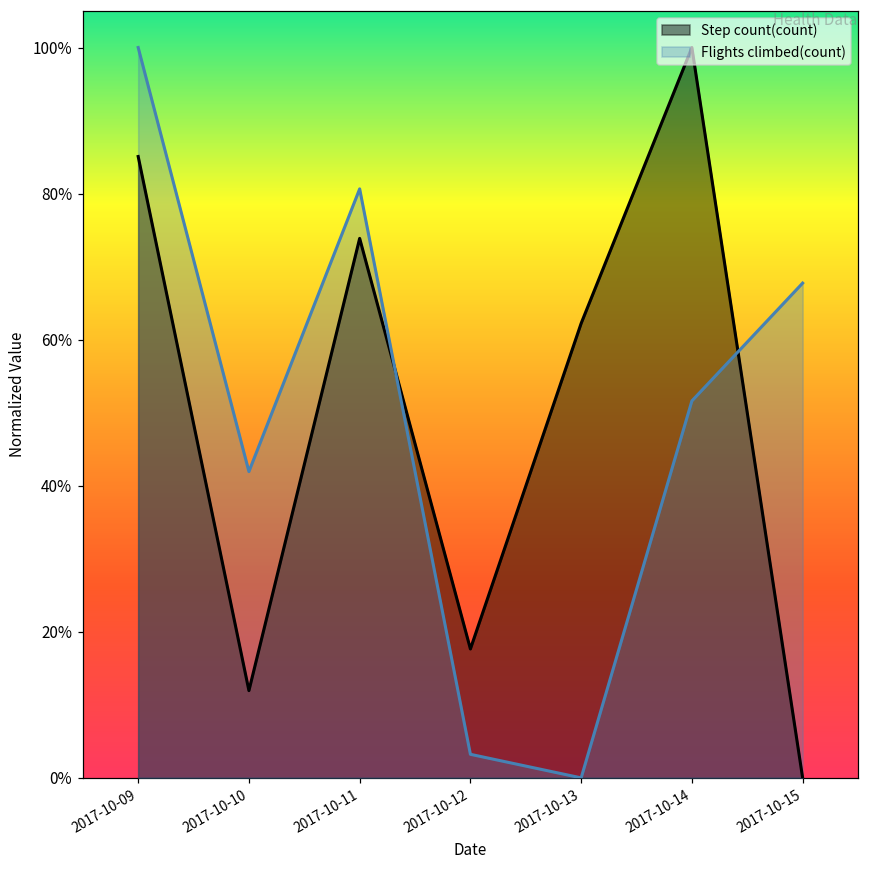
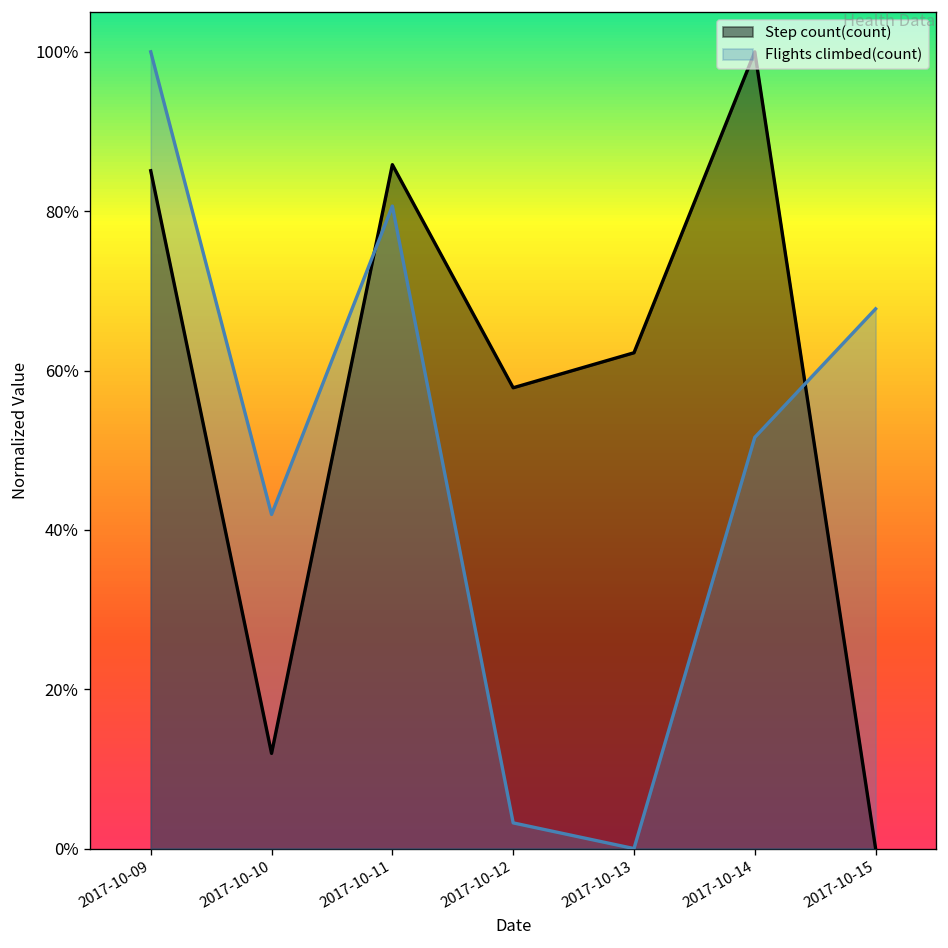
  {
    "Step count(count)": {
      "2017-10-09": "85%",
      "2017-10-10": "12%",
-     "2017-10-11": "74%",
-     "2017-10-12": "18%",
+     "2017-10-11": "86%",
+     "2017-10-12": "58%",
      "2017-10-13": "62%",
      "2017-10-15": "0%"
    },
    "Flights climbed(count)": {
      "2017-10-09": "100%",
      "2017-10-10": "42%",
      "2017-10-11": "81%",
      "2017-10-12": "3%",
      "2017-10-13": "0%",
      "2017-10-14": "52%",
      "2017-10-15": "68%"
    }
  }
